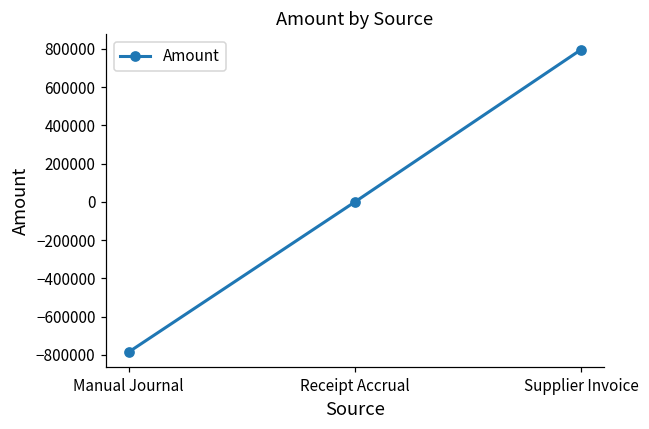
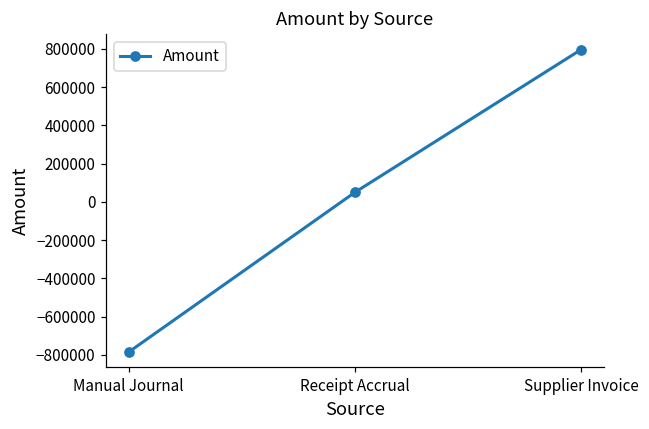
  {
    "Manual Journal": -790000,
-   "Receipt Accrual": 0,
+   "Receipt Accrual": 50000,
    "Supplier Invoice": 800000
  }
